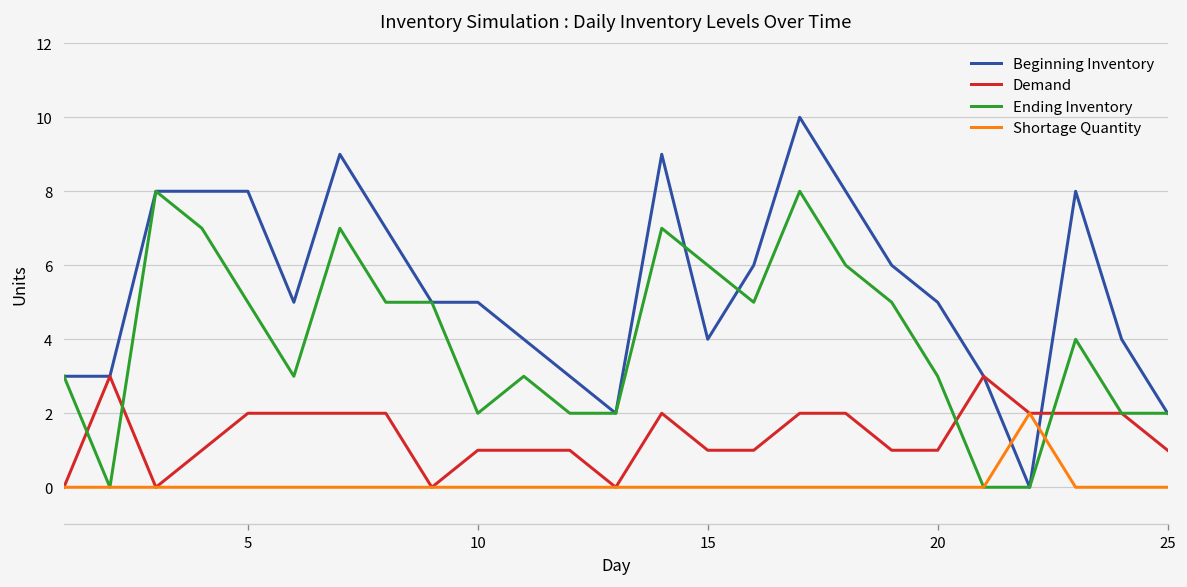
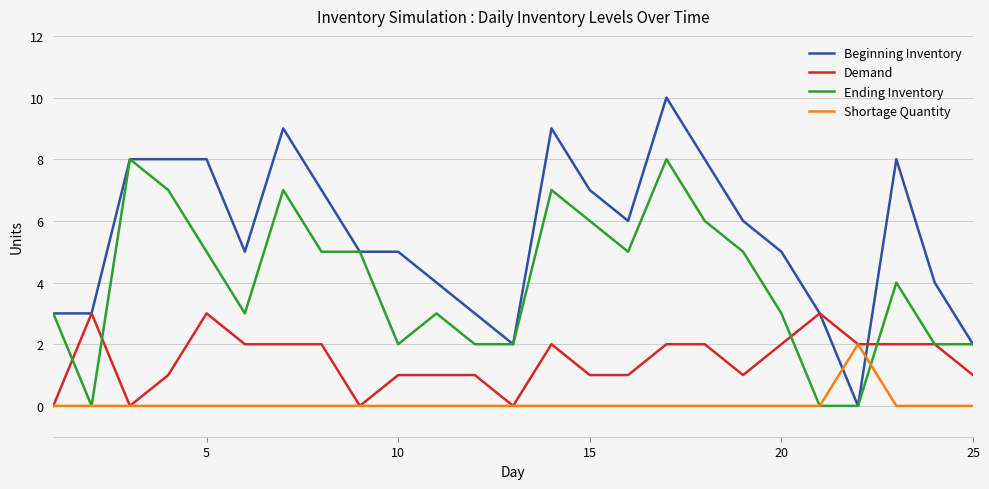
  {
    "Beginning Inventory": {
      "5": 8,
      "10": 5,
-     "15": 4,
+     "15": 7,
      "20": 5
    },
    "Demand": {
-     "5": 2,
+     "5": 3,
      "10": 1,
      "15": 1,
-     "20": 1,
+     "20": 2,
      "25": 1
    },
    "Ending Inventory": {
      "5": 5,
      "10": 2,
      "15": 6,
      "20": 3
    },
    "Shortage Quantity": {
      "5": 0,
      "10": 0,
      "15": 0,
      "20": 0,
      "25": 0
    }
  }
